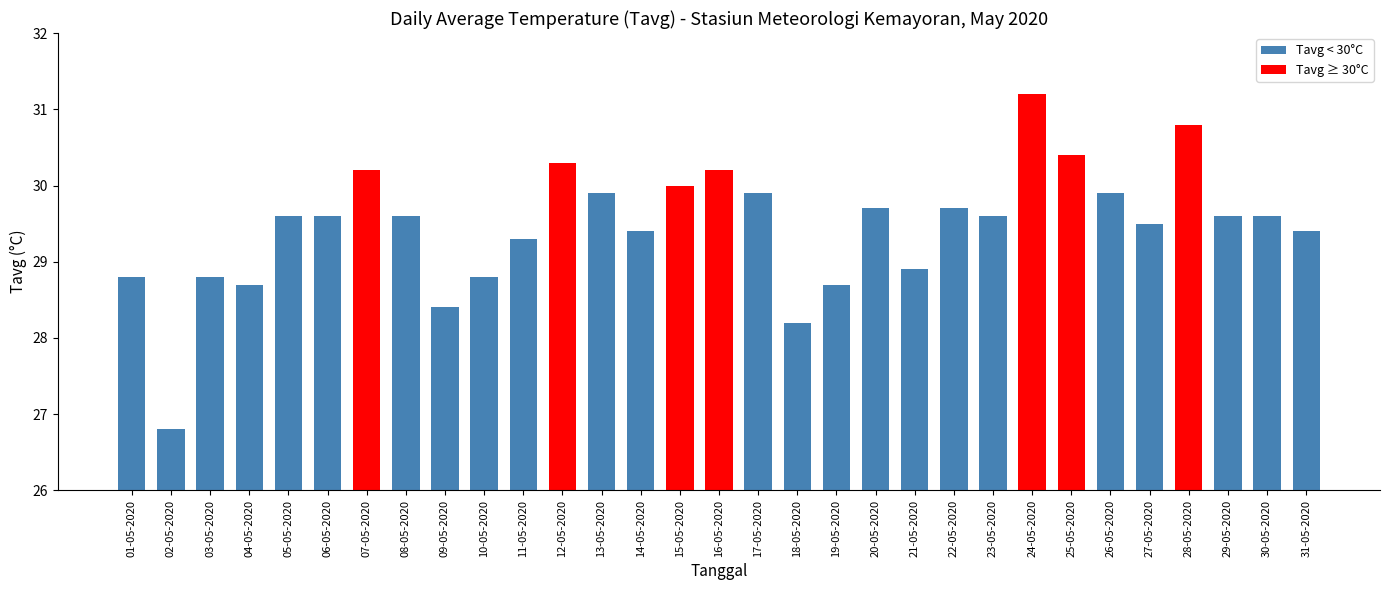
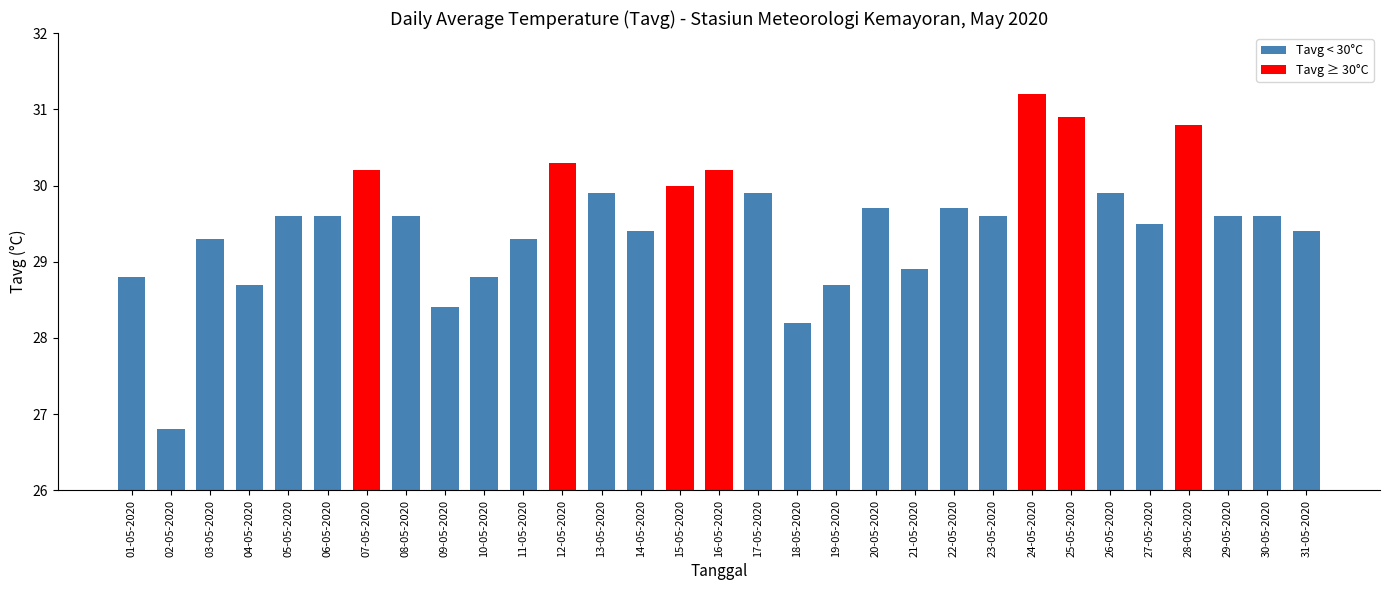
  {
    "01-05-2020": 28.8,
    "02-05-2020": 26.8,
-   "03-05-2020": 28.8,
+   "03-05-2020": 29.3,
    "04-05-2020": 28.7,
    "05-05-2020": 29.6,
    "06-05-2020": 29.6,
    "07-05-2020": 30.2,
    "08-05-2020": 29.6,
    "09-05-2020": 28.4,
    "10-05-2020": 28.8,
    "11-05-2020": 29.3,
    "12-05-2020": 30.3,
    "13-05-2020": 29.9,
    "14-05-2020": 29.4,
    "15-05-2020": 30.0,
    "16-05-2020": 30.2,
    "17-05-2020": 29.9,
    "18-05-2020": 28.2,
    "19-05-2020": 28.7,
    "20-05-2020": 29.7,
    "21-05-2020": 28.9,
    "22-05-2020": 29.7,
    "23-05-2020": 29.6,
    "24-05-2020": 31.2,
-   "25-05-2020": 30.4,
+   "25-05-2020": 30.9,
    "26-05-2020": 29.9,
    "27-05-2020": 29.5,
    "28-05-2020": 30.8,
    "29-05-2020": 29.6,
    "30-05-2020": 29.6,
    "31-05-2020": 29.4
  }
